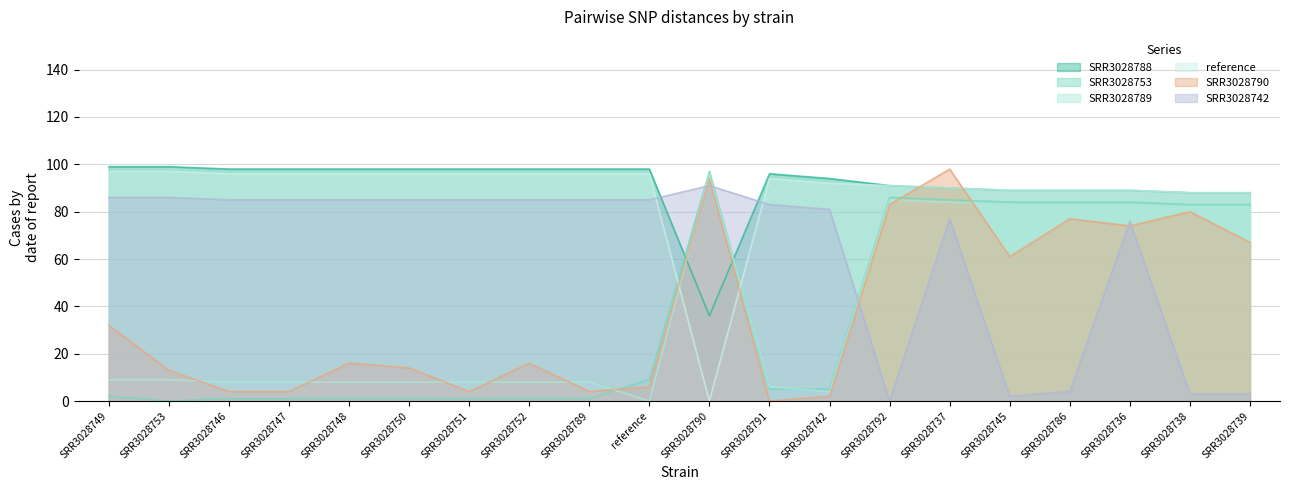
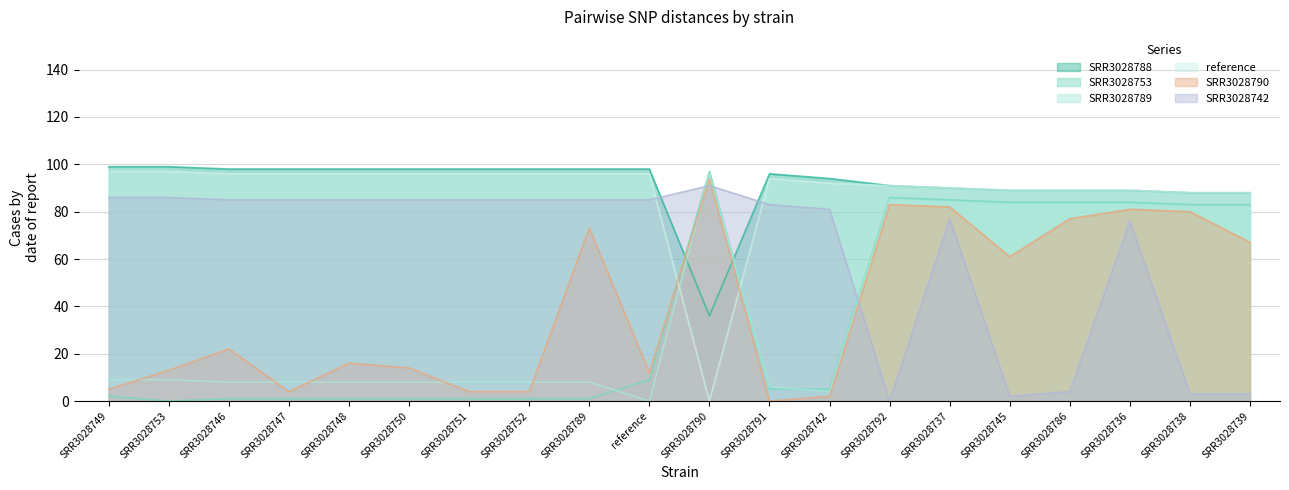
  {
    "SRR3028790": {
-     "SRR3028749": 32,
+     "SRR3028749": 5,
      "SRR3028753": 13,
-     "SRR3028746": 4,
+     "SRR3028746": 22,
      "SRR3028747": 4,
      "SRR3028748": 16,
      "SRR3028750": 14,
      "SRR3028751": 4,
-     "SRR3028752": 16,
-     "SRR3028789": 4,
-     "reference": 6,
+     "SRR3028752": 4,
+     "SRR3028789": 73,
+     "reference": 12,
      "SRR3028790": 94,
      "SRR3028791": 0,
      "SRR3028742": 2,
      "SRR3028792": 83,
-     "SRR3028737": 98,
+     "SRR3028737": 82,
      "SRR3028745": 61,
      "SRR3028786": 77,
-     "SRR3028736": 74,
+     "SRR3028736": 81,
      "SRR3028738": 80,
      "SRR3028739": 67
    }
  }
